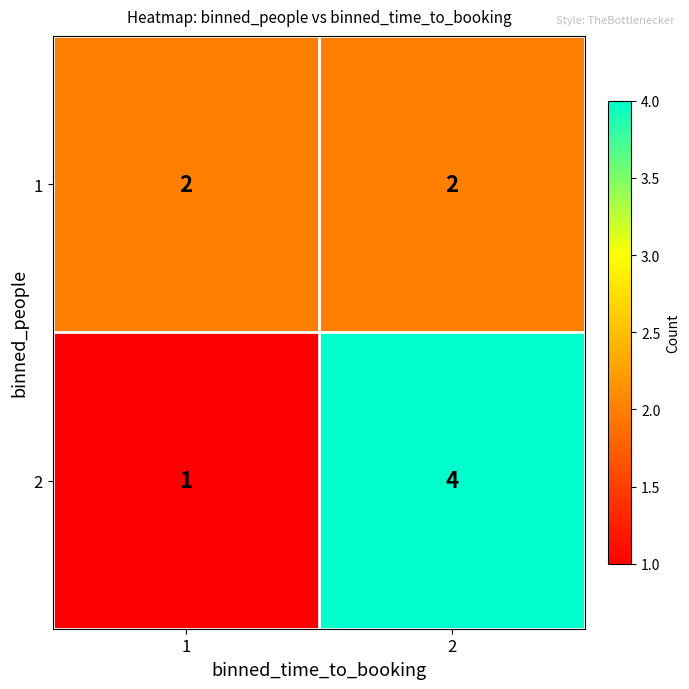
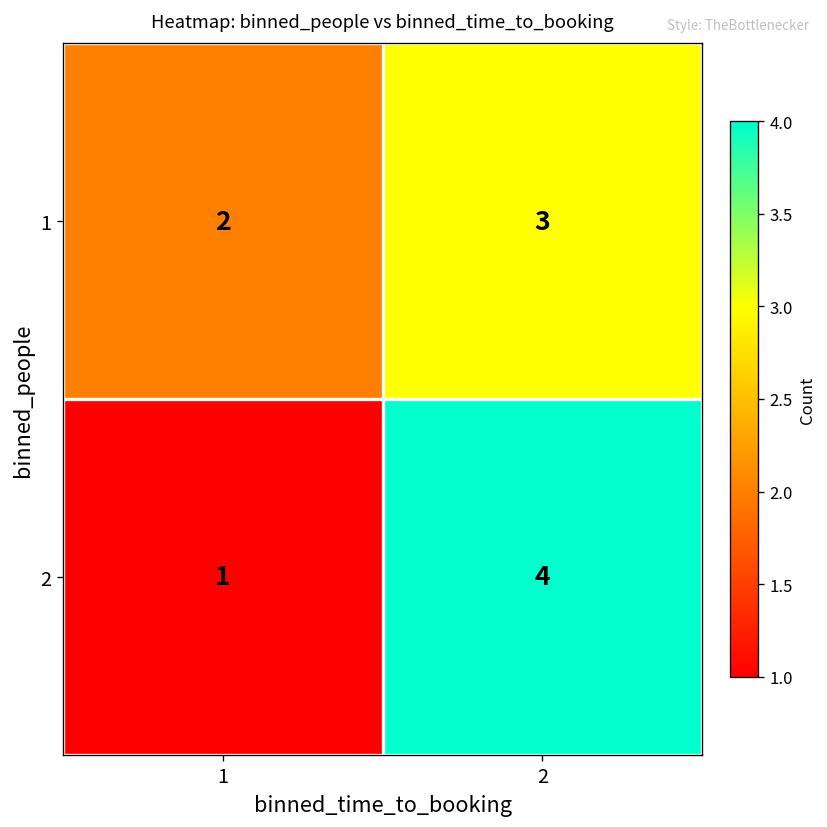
  {
    "1": {
      "1": 2,
-     "2": 2
+     "2": 3
    },
    "2": {
      "1": 1,
      "2": 4
    }
  }
